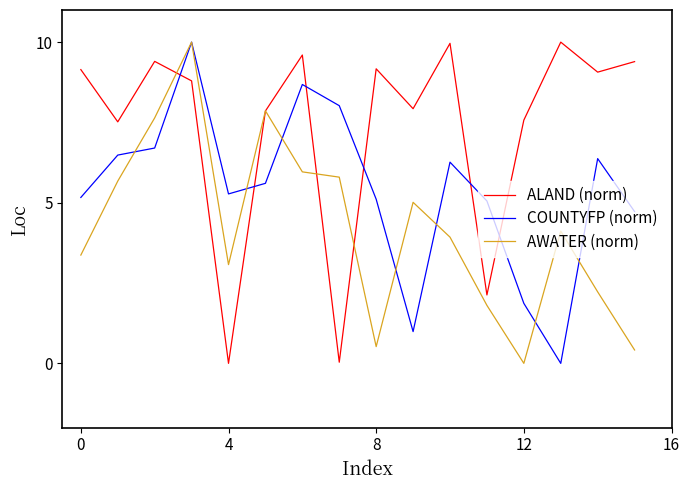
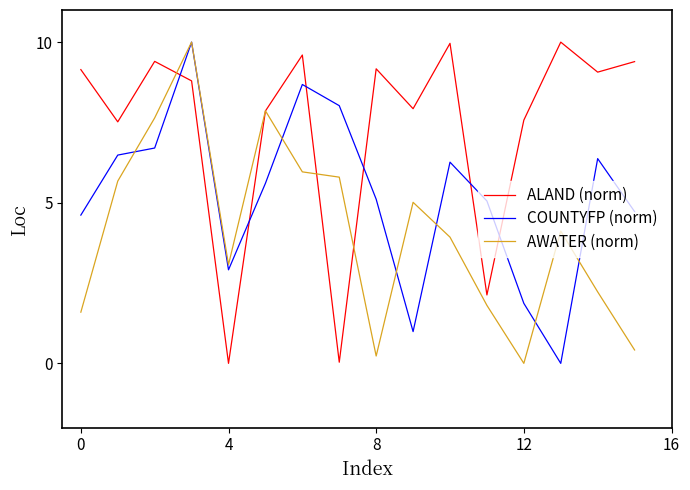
  {
    "ALAND (norm)": {
      "0": 9.1,
      "4": 0.0,
      "8": 9.2,
      "12": 7.6
    },
    "COUNTYFP (norm)": {
-     "0": 5.2,
-     "4": 5.3,
+     "0": 4.6,
+     "4": 2.9,
      "8": 5.1,
      "12": 1.9
    },
    "AWATER (norm)": {
-     "0": 3.4,
+     "0": 1.6,
      "4": 3.1,
-     "8": 0.5,
+     "8": 0.2,
      "12": 0.0
    }
  }
